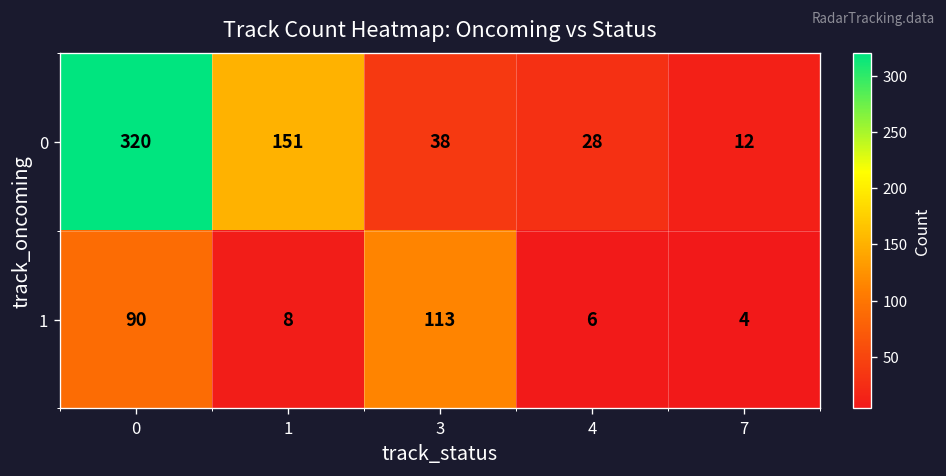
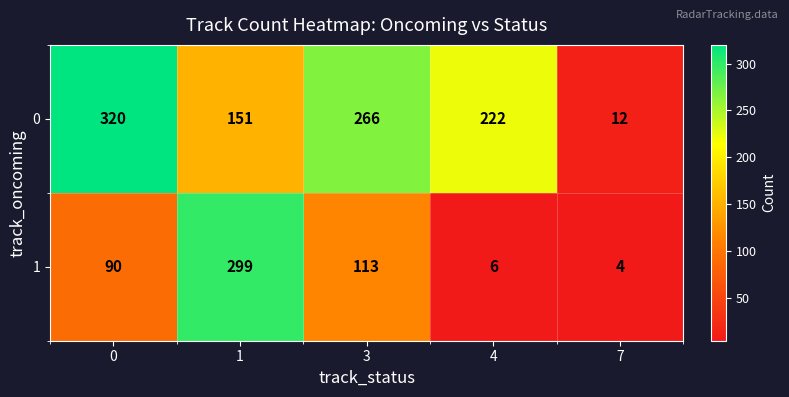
  {
    "0": {
      "0": 320,
      "1": 151,
-     "3": 38,
-     "4": 28,
+     "3": 266,
+     "4": 222,
      "7": 12
    },
    "1": {
      "0": 90,
-     "1": 8,
+     "1": 299,
      "3": 113,
      "4": 6,
      "7": 4
    }
  }
